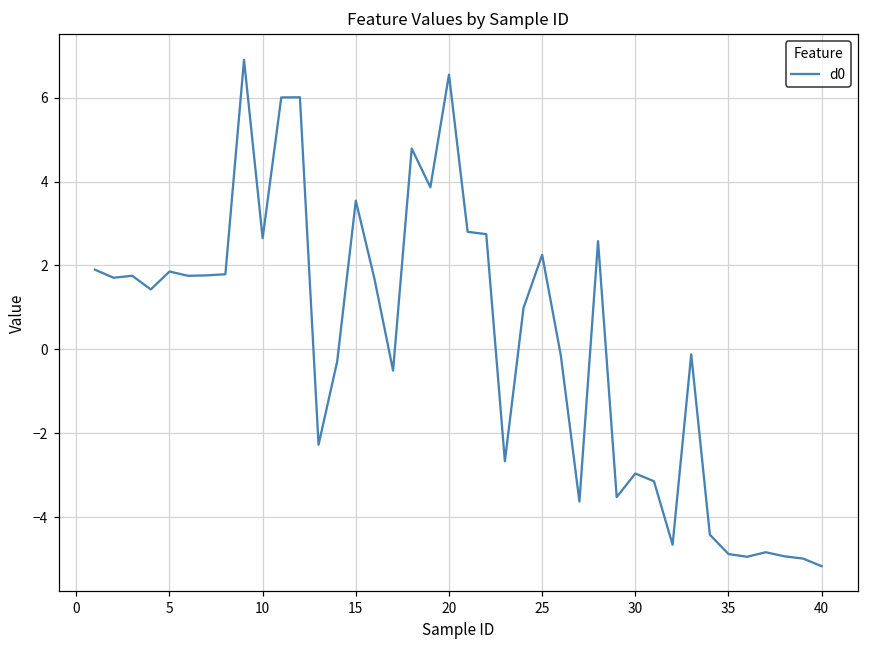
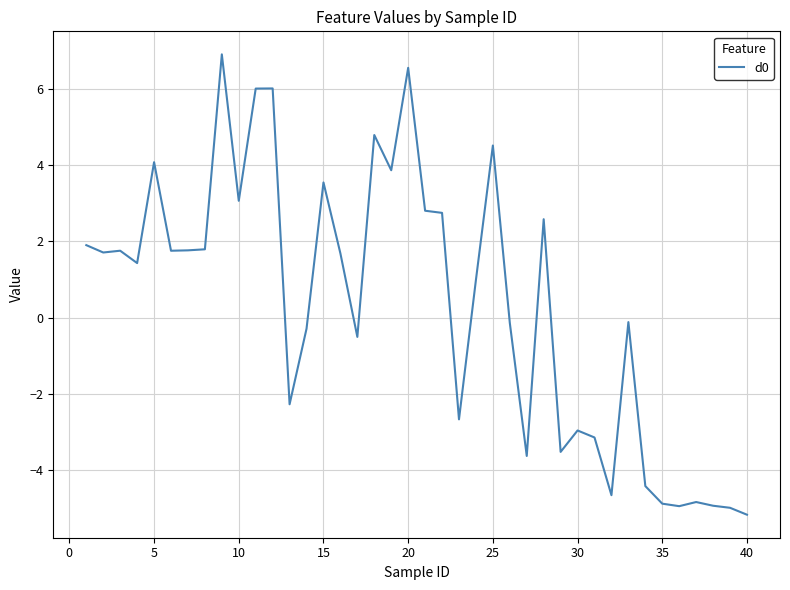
  {
-   "5": 1.9,
-   "10": 2.6,
+   "5": 4.1,
+   "10": 3.1,
    "15": 3.5,
    "20": 6.5,
-   "25": 2.3,
+   "25": 4.5,
    "30": -3.0,
    "35": -4.9,
    "40": -5.2
  }
